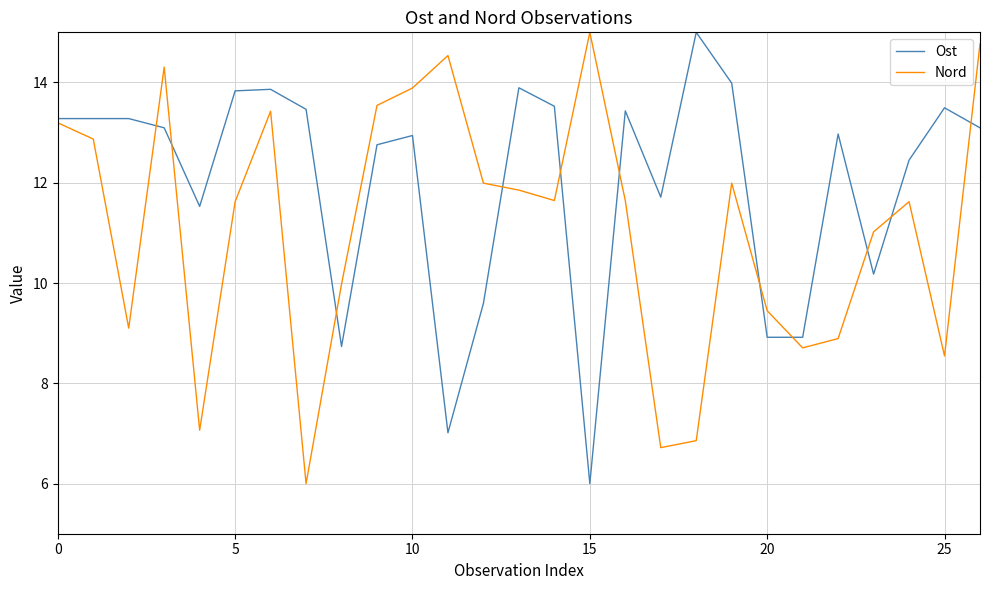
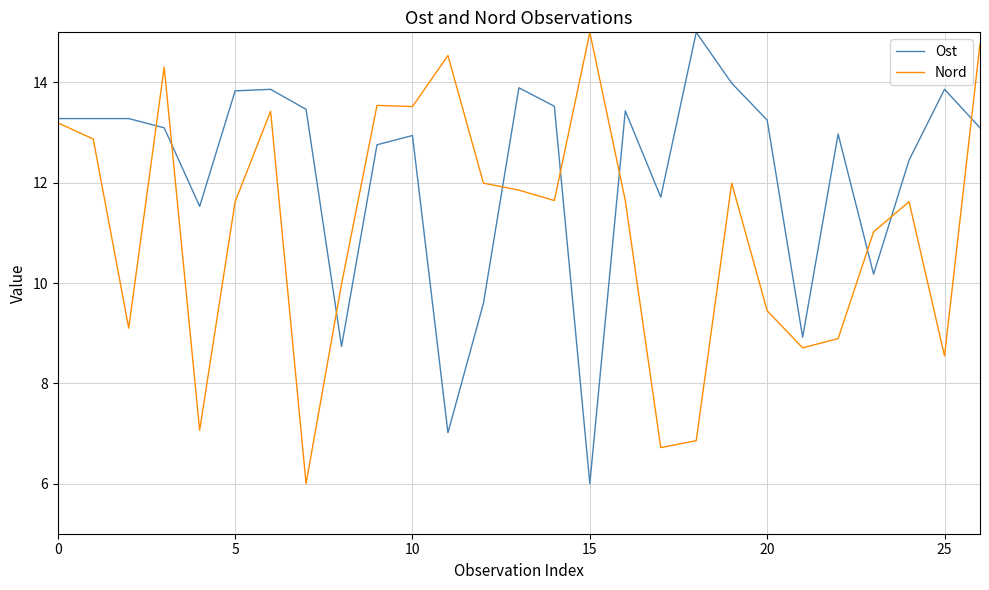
  {
    "Ost": {
      "0": 13.3,
      "5": 13.8,
      "10": 12.9,
      "15": 6.0,
-     "20": 8.9,
-     "25": 13.5
+     "20": 13.2,
+     "25": 13.9
    },
    "Nord": {
      "0": 13.2,
      "5": 11.6,
-     "10": 13.9,
+     "10": 13.5,
      "15": 15.0,
      "20": 9.4,
      "25": 8.5
    }
  }
